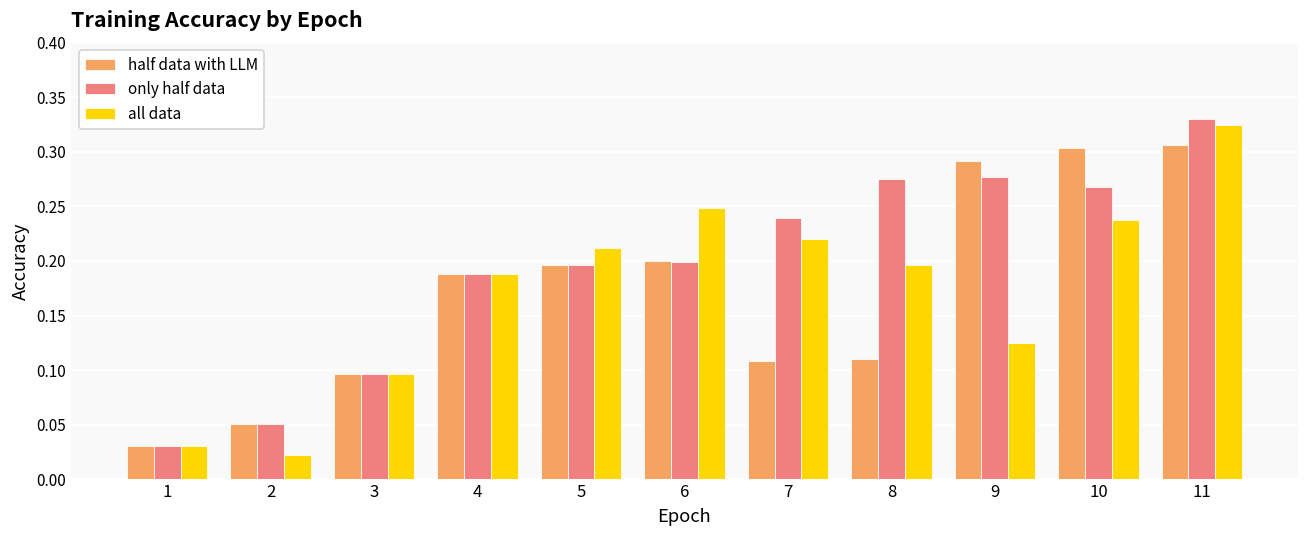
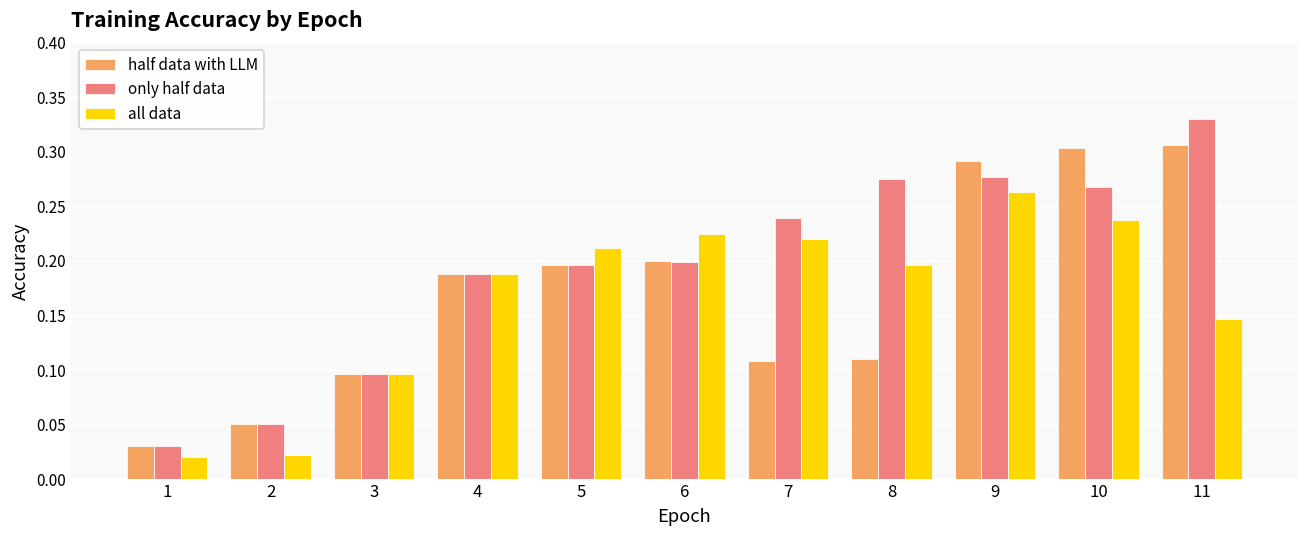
  {
    "all data": {
-     "1": 0.03,
+     "1": 0.02,
      "2": 0.02,
      "3": 0.10,
      "4": 0.19,
      "5": 0.21,
-     "6": 0.25,
+     "6": 0.23,
      "7": 0.22,
      "8": 0.20,
-     "9": 0.13,
+     "9": 0.26,
      "10": 0.24,
-     "11": 0.33
+     "11": 0.15
    }
  }
